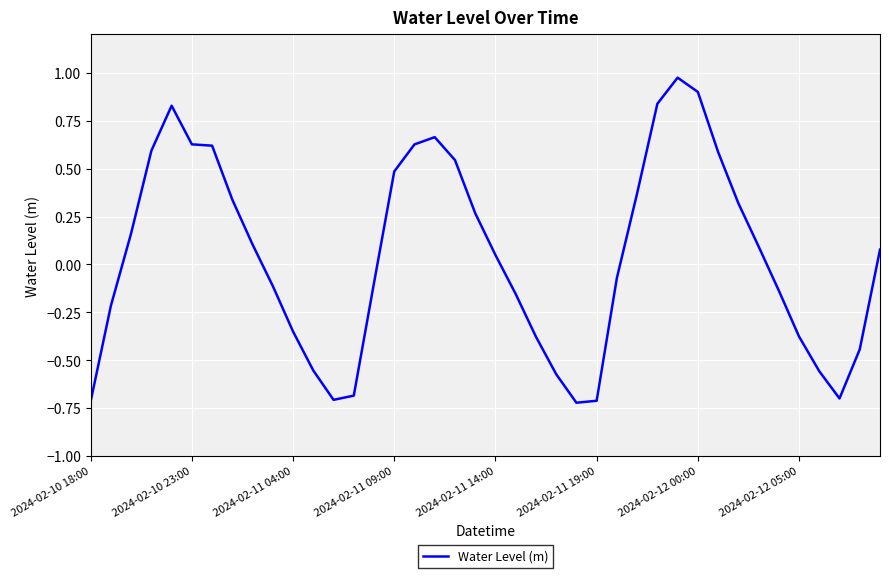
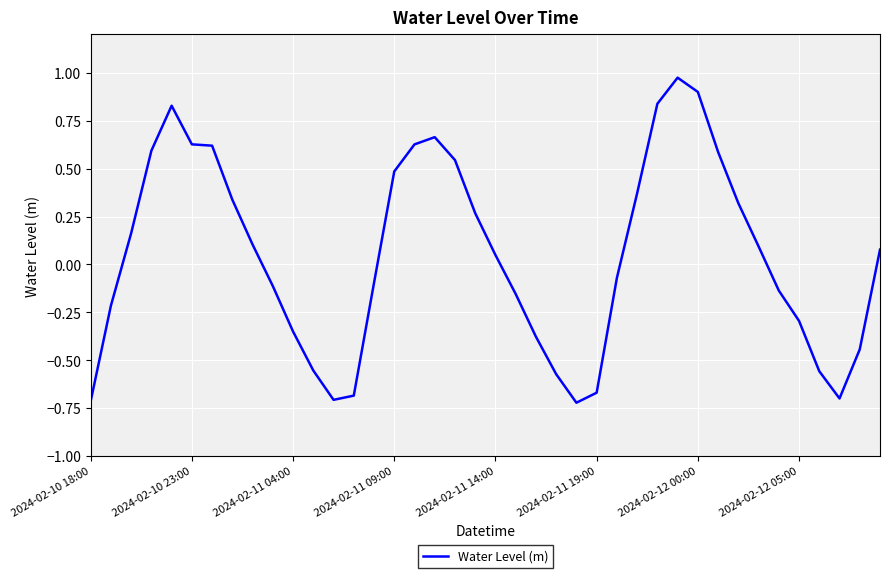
  {
    "2024-02-10 18:00": -0.71,
    "2024-02-10 23:00": 0.63,
    "2024-02-11 04:00": -0.35,
    "2024-02-11 09:00": 0.48,
    "2024-02-11 14:00": 0.05,
-   "2024-02-11 19:00": -0.71,
+   "2024-02-11 19:00": -0.67,
    "2024-02-12 00:00": 0.90,
-   "2024-02-12 05:00": -0.38
+   "2024-02-12 05:00": -0.29
  }
